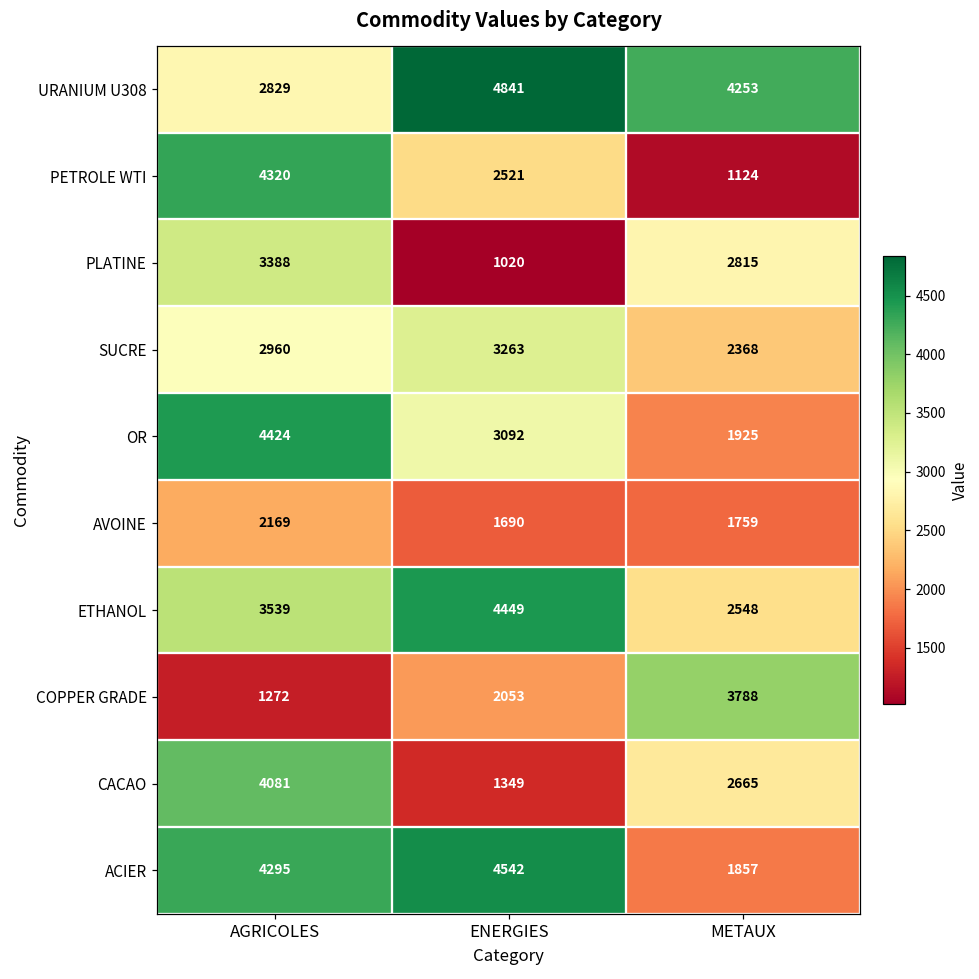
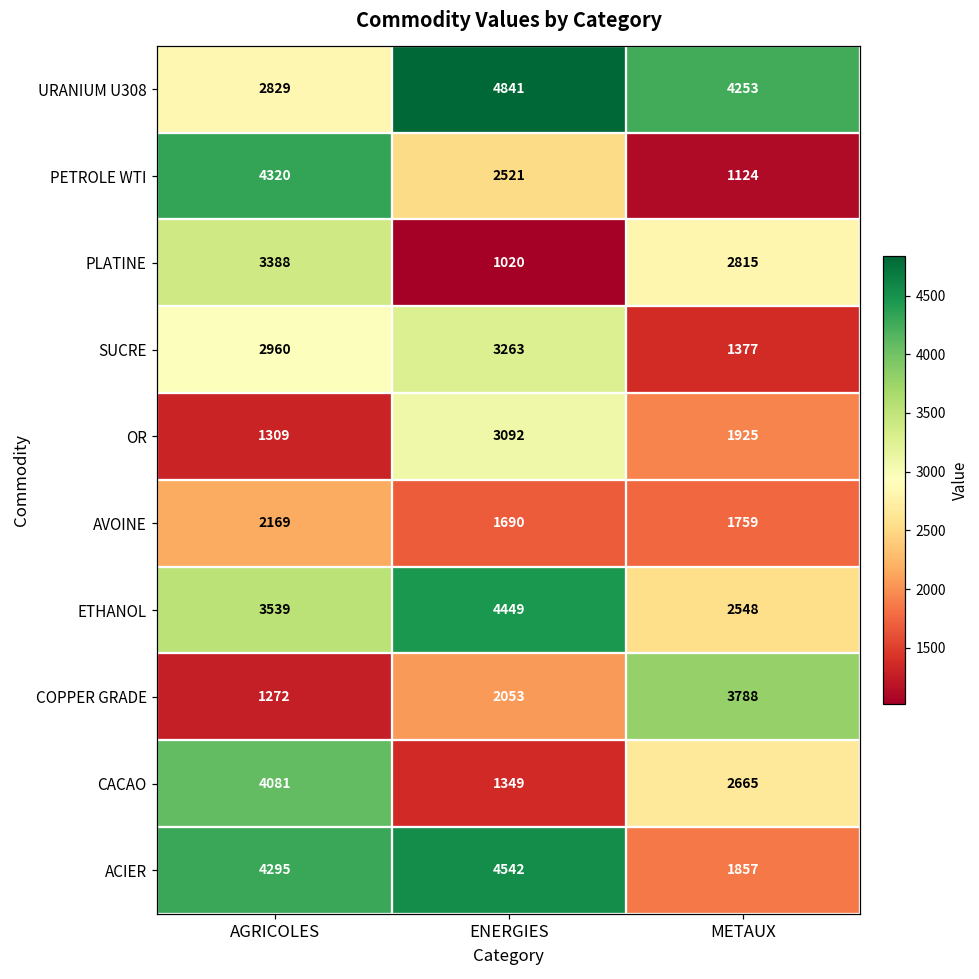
  {
    "URANIUM U308": {
      "AGRICOLES": 2829,
      "ENERGIES": 4841,
      "METAUX": 4253
    },
    "PETROLE WTI": {
      "AGRICOLES": 4320,
      "ENERGIES": 2521,
      "METAUX": 1124
    },
    "PLATINE": {
      "AGRICOLES": 3388,
      "ENERGIES": 1020,
      "METAUX": 2815
    },
    "SUCRE": {
      "AGRICOLES": 2960,
      "ENERGIES": 3263,
-     "METAUX": 2368
+     "METAUX": 1377
    },
    "OR": {
-     "AGRICOLES": 4424,
+     "AGRICOLES": 1309,
      "ENERGIES": 3092,
      "METAUX": 1925
    },
    "AVOINE": {
      "AGRICOLES": 2169,
      "ENERGIES": 1690,
      "METAUX": 1759
    },
    "ETHANOL": {
      "AGRICOLES": 3539,
      "ENERGIES": 4449,
      "METAUX": 2548
    },
    "COPPER GRADE": {
      "AGRICOLES": 1272,
      "ENERGIES": 2053,
      "METAUX": 3788
    },
    "CACAO": {
      "AGRICOLES": 4081,
      "ENERGIES": 1349,
      "METAUX": 2665
    },
    "ACIER": {
      "AGRICOLES": 4295,
      "ENERGIES": 4542,
      "METAUX": 1857
    }
  }
